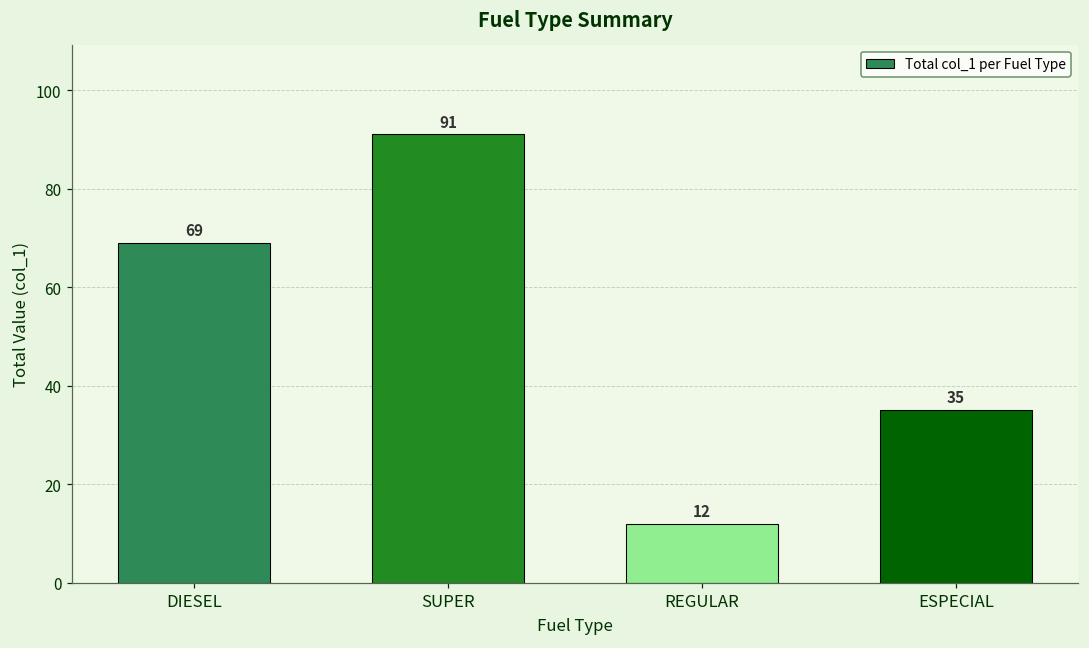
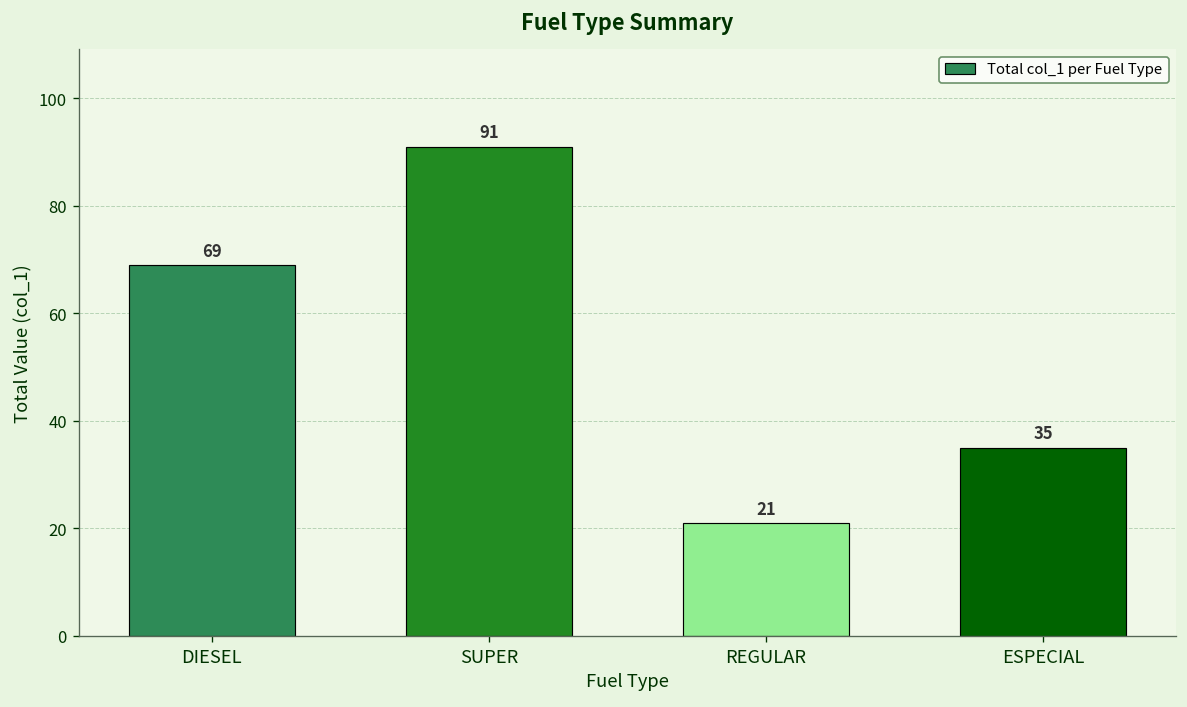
  {
    "DIESEL": 69,
    "SUPER": 91,
-   "REGULAR": 12,
+   "REGULAR": 21,
    "ESPECIAL": 35
  }
